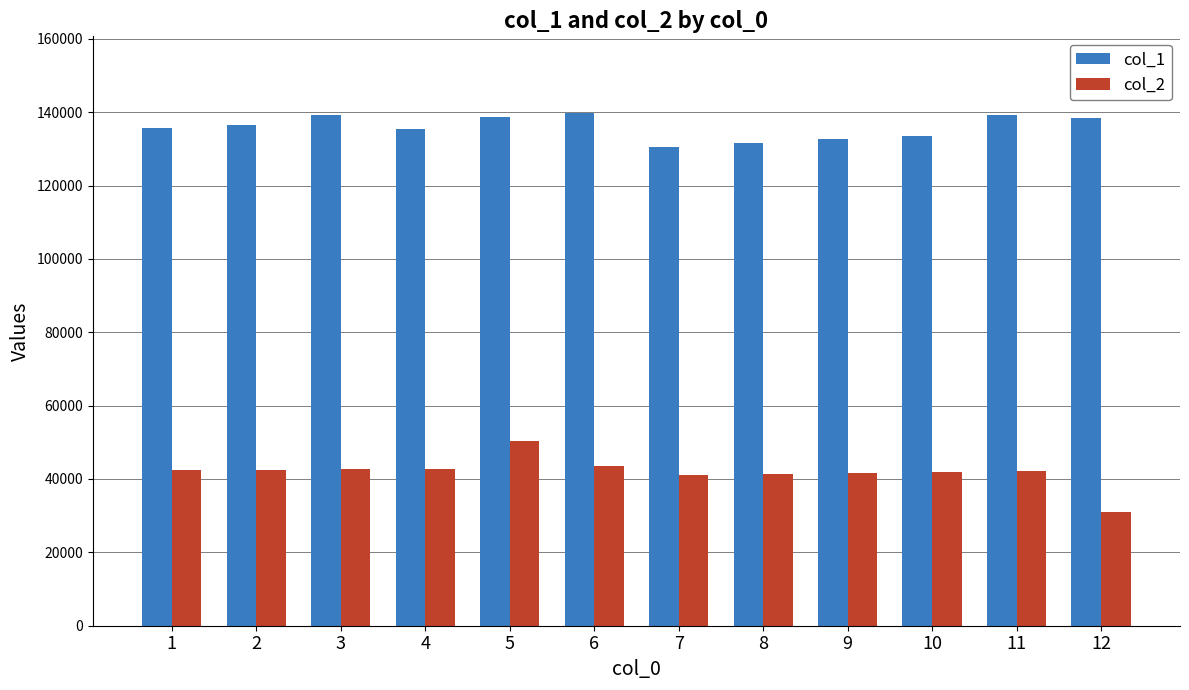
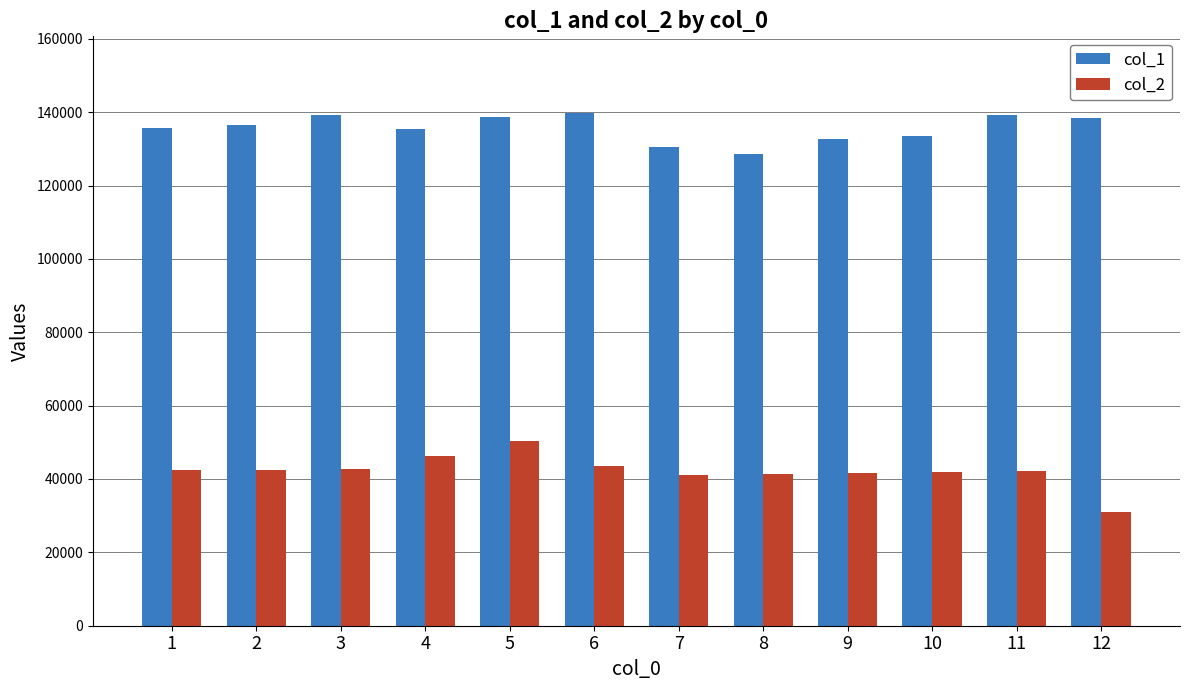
  {
    "col_1": {
      "1": 136000,
      "2": 136000,
      "3": 139000,
      "4": 136000,
      "5": 139000,
      "6": 140000,
      "7": 130000,
-     "8": 132000,
+     "8": 129000,
      "9": 133000,
      "10": 134000,
      "11": 139000,
      "12": 138000
    },
    "col_2": {
      "1": 42000,
      "2": 43000,
      "3": 43000,
-     "4": 43000,
+     "4": 46000,
      "5": 50000,
      "6": 44000,
      "7": 41000,
      "8": 41000,
      "9": 42000,
      "10": 42000,
      "11": 42000,
      "12": 31000
    }
  }
